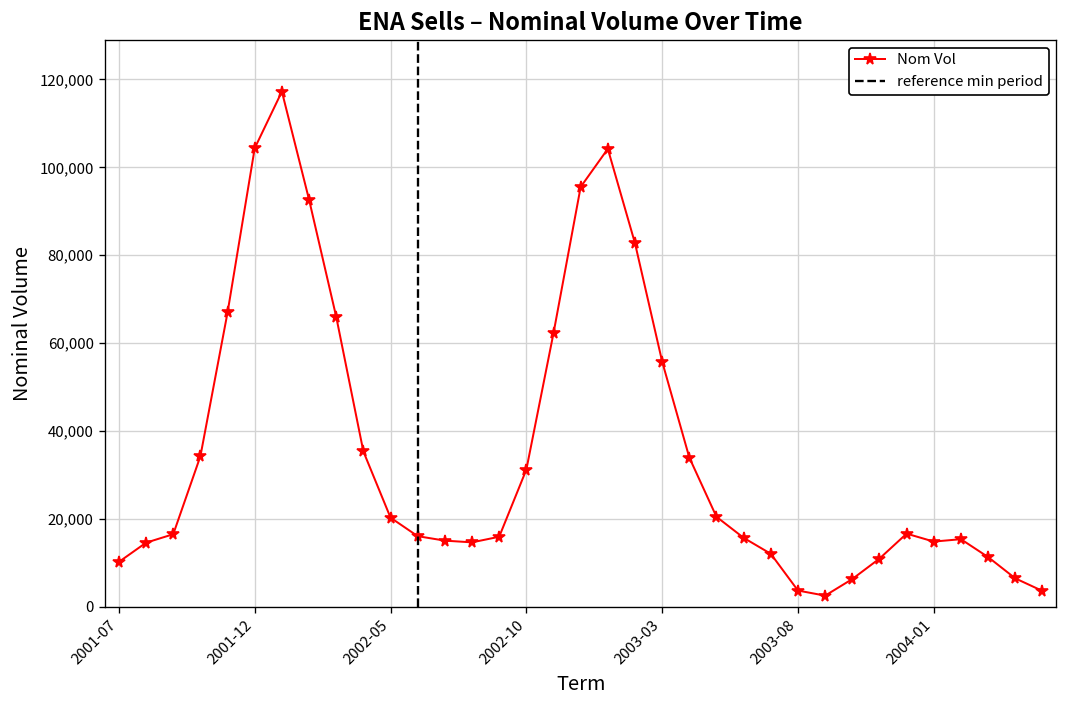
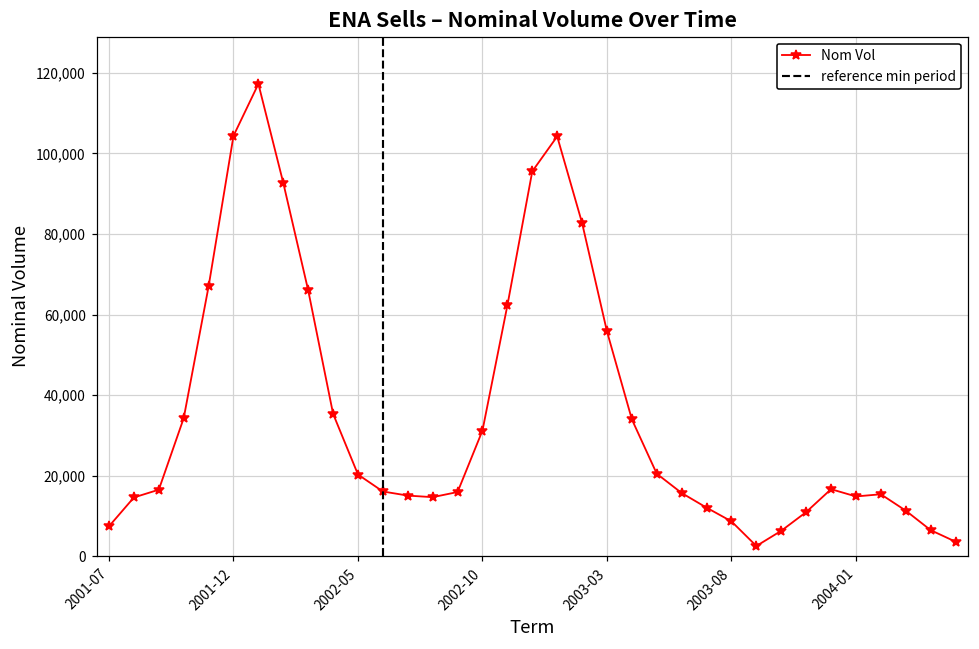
  {
-   "2001-07": "10,000",
+   "2001-07": "7,000",
    "2001-12": "104,000",
    "2002-05": "20,000",
    "2002-10": "31,000",
    "2003-03": "56,000",
-   "2003-08": "4,000",
+   "2003-08": "9,000",
    "2004-01": "15,000"
  }
